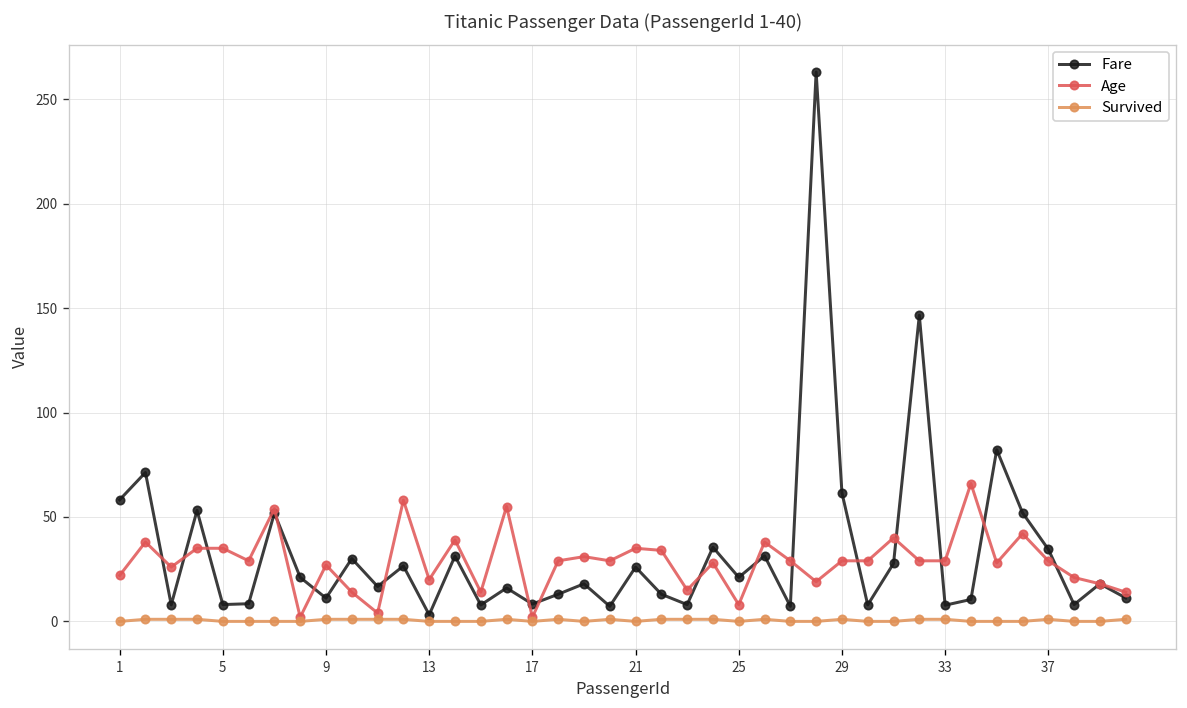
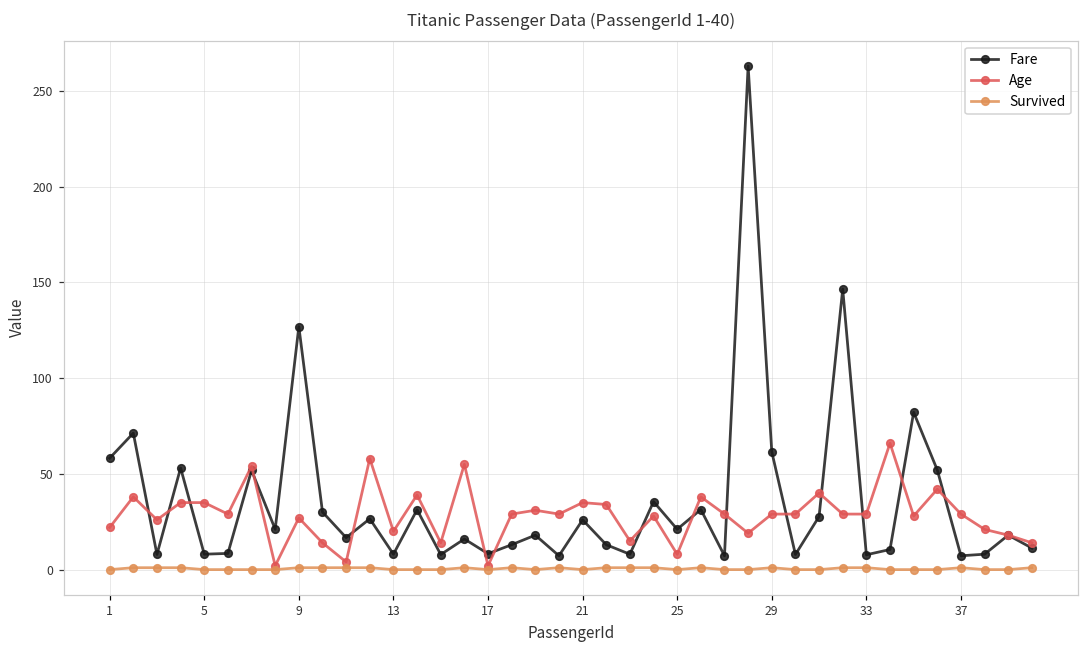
  {
    "Fare": {
      "1": 58,
      "5": 8,
-     "9": 11,
-     "13": 3,
+     "9": 127,
+     "13": 8,
      "17": 8,
      "21": 26,
      "25": 21,
      "29": 62,
      "33": 8,
-     "37": 35
+     "37": 7
    }
  }
